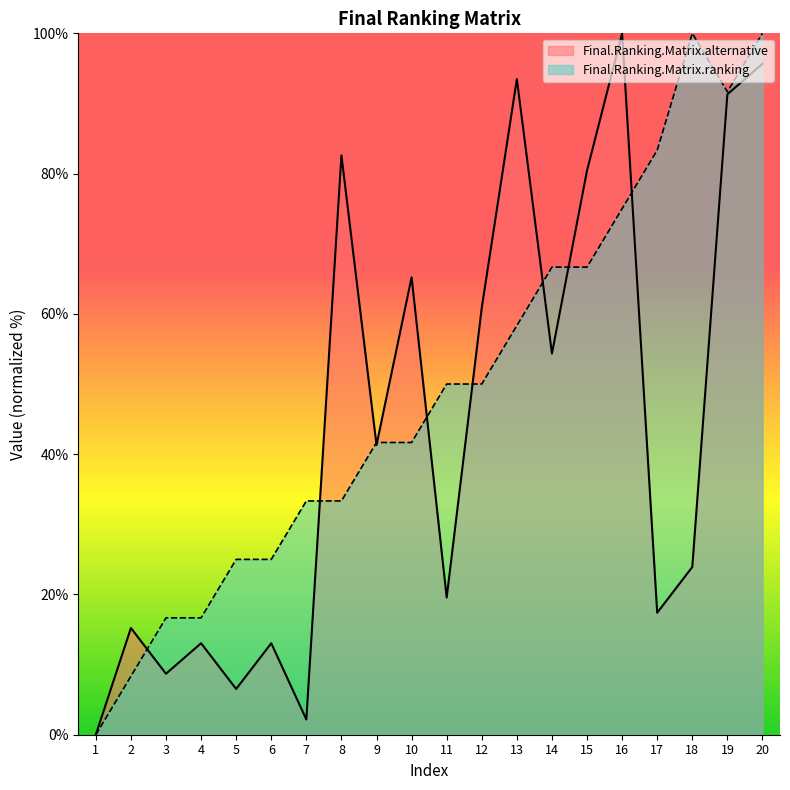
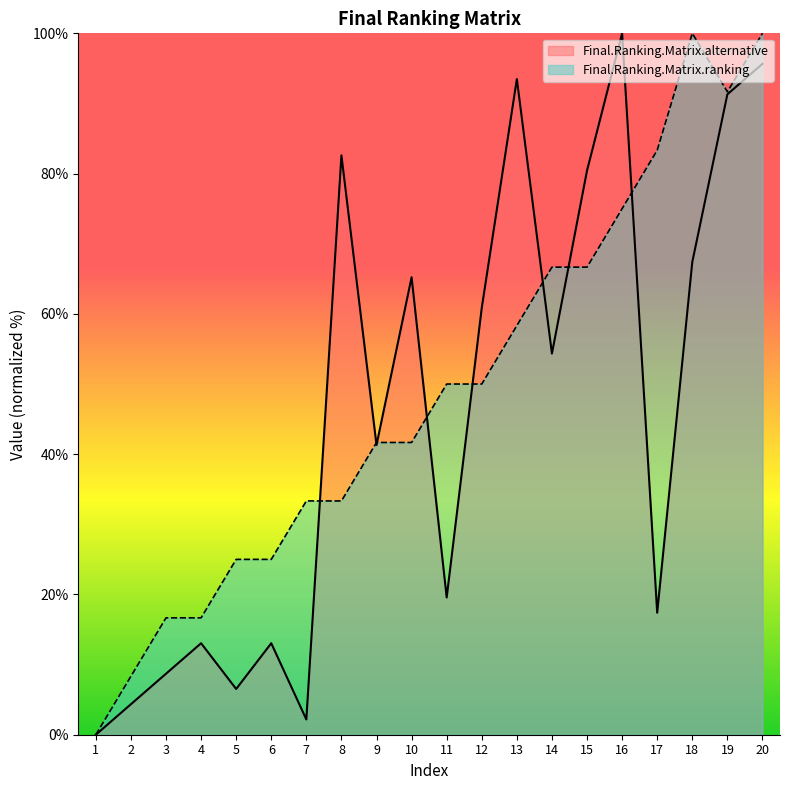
  {
    "Final.Ranking.Matrix.alternative": {
-     "2": "15%",
+     "2": "4%",
      "3": "9%",
      "4": "13%",
      "5": "7%",
      "6": "13%",
      "7": "2%",
      "8": "83%",
      "10": "65%",
      "11": "20%",
      "12": "61%",
      "13": "93%",
      "14": "54%",
      "15": "80%",
      "16": "100%",
      "17": "17%",
-     "18": "24%"
+     "18": "67%"
    },
    "Final.Ranking.Matrix.ranking": {
      "2": "8%",
      "3": "17%",
      "4": "17%",
      "5": "25%",
      "6": "25%",
      "7": "33%",
      "8": "33%",
      "10": "42%",
      "11": "50%",
      "12": "50%",
      "13": "58%",
      "14": "67%",
      "15": "67%",
      "16": "75%",
      "17": "83%",
      "18": "100%",
      "20": "100%"
    }
  }
